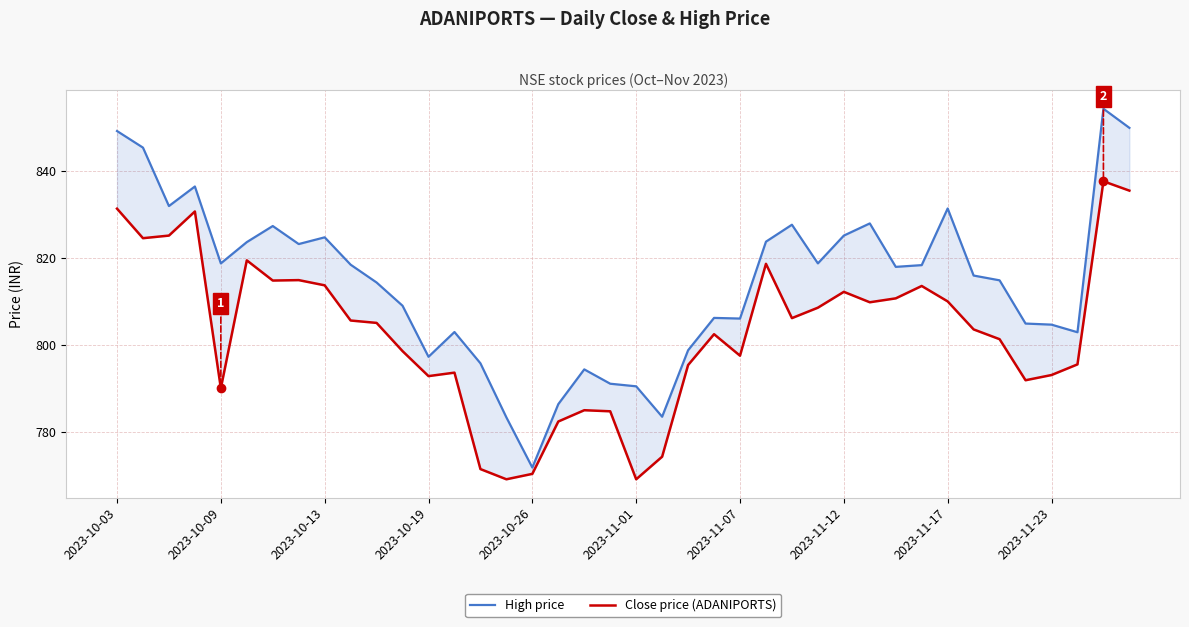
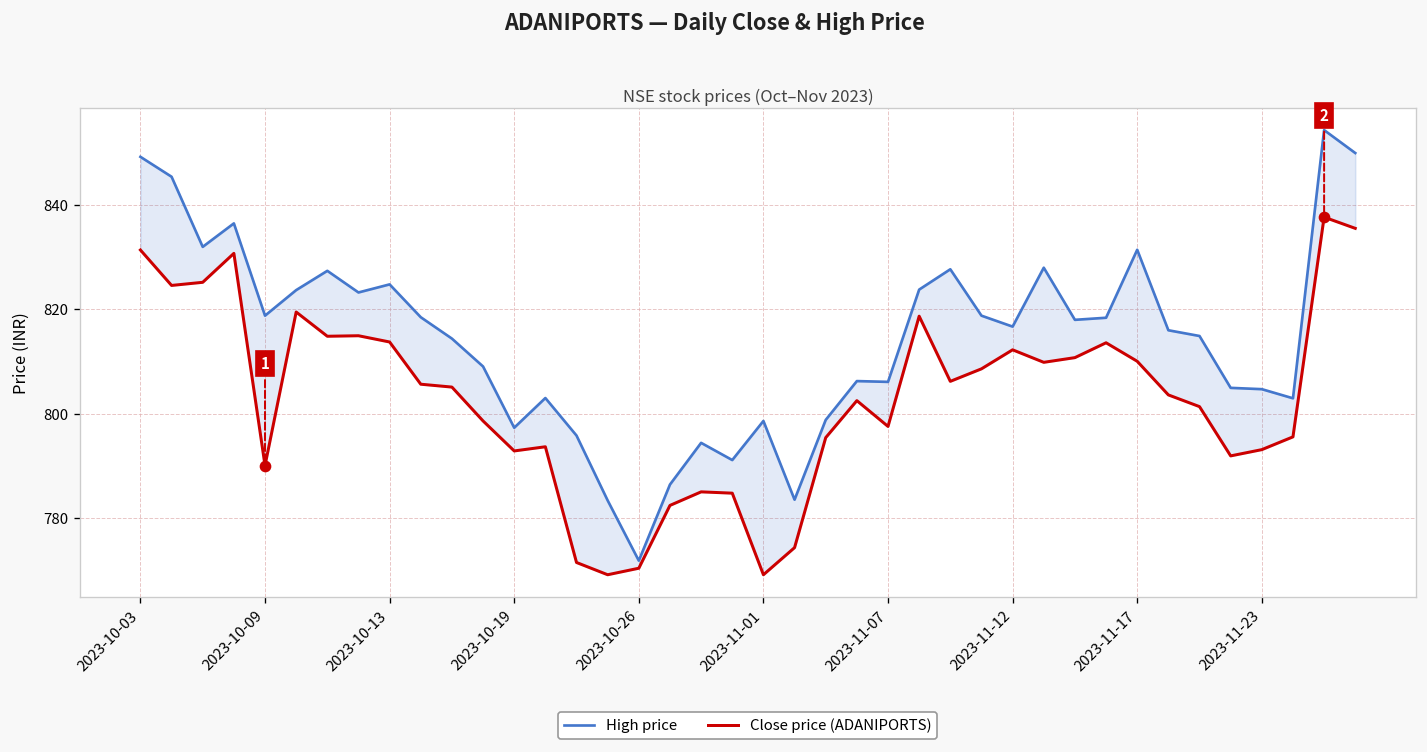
  {
    "High price": {
      "2023-10-03": 849,
      "2023-10-09": 819,
      "2023-10-13": 825,
      "2023-10-19": 797,
      "2023-10-26": 772,
-     "2023-11-01": 791,
+     "2023-11-01": 799,
      "2023-11-07": 806,
-     "2023-11-12": 825,
+     "2023-11-12": 817,
      "2023-11-17": 831,
      "2023-11-23": 805
    }
  }
